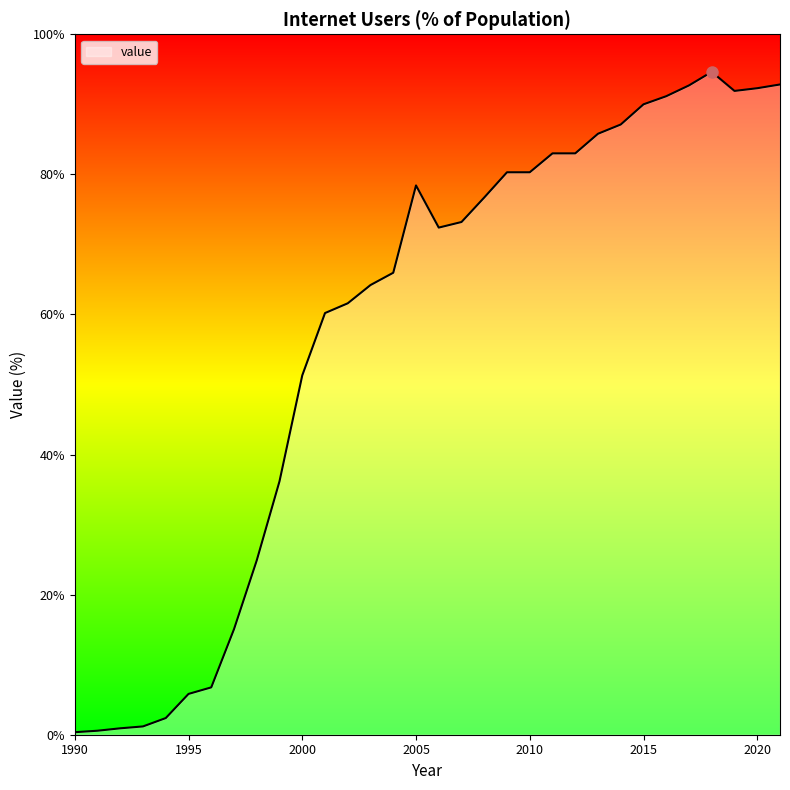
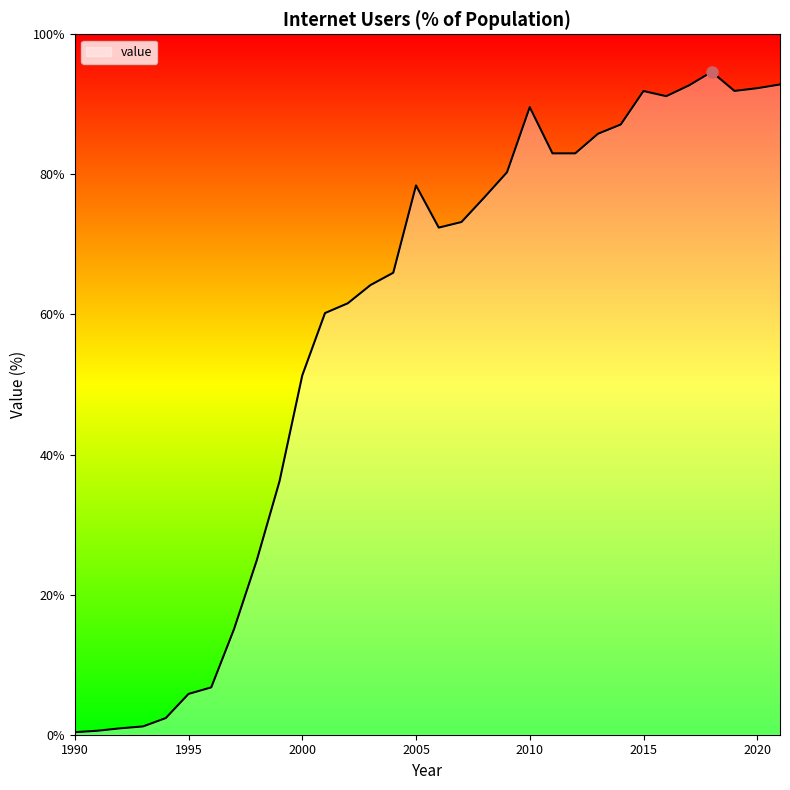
  {
    "value": {
      "1990": "0%",
      "1995": "6%",
      "2000": "51%",
      "2005": "78%",
-     "2010": "80%",
-     "2015": "90%",
+     "2010": "90%",
+     "2015": "92%",
      "2020": "92%"
    }
  }
